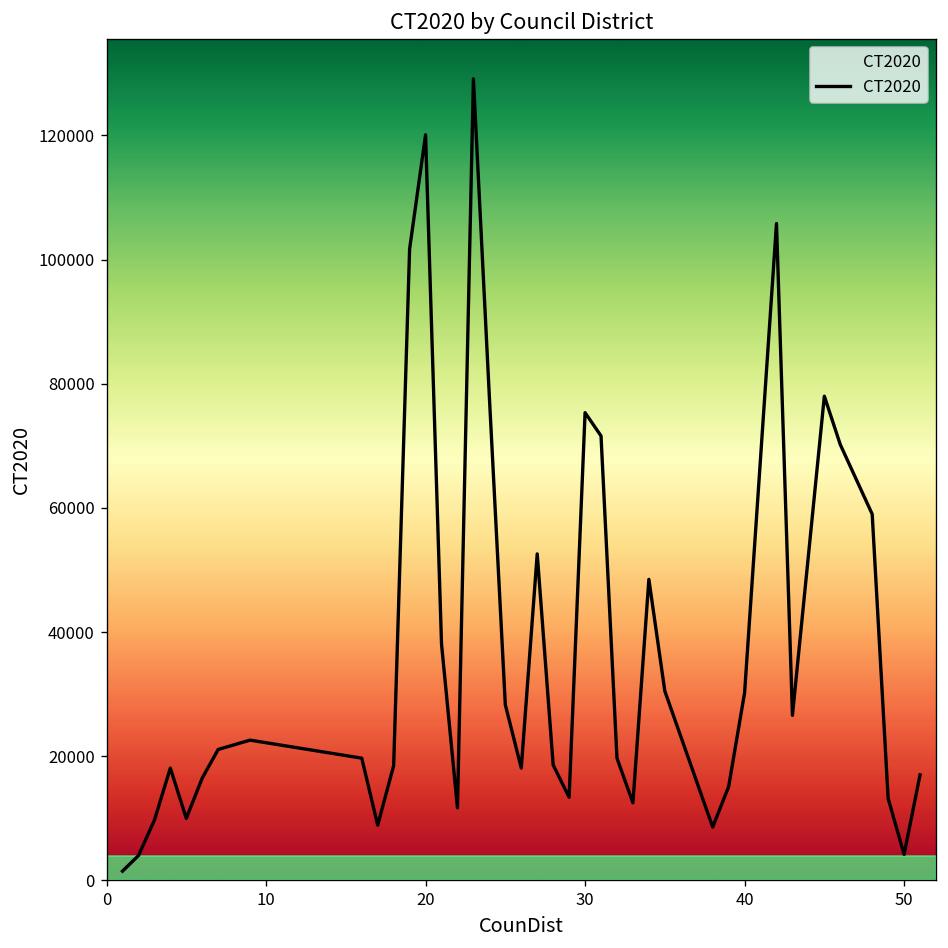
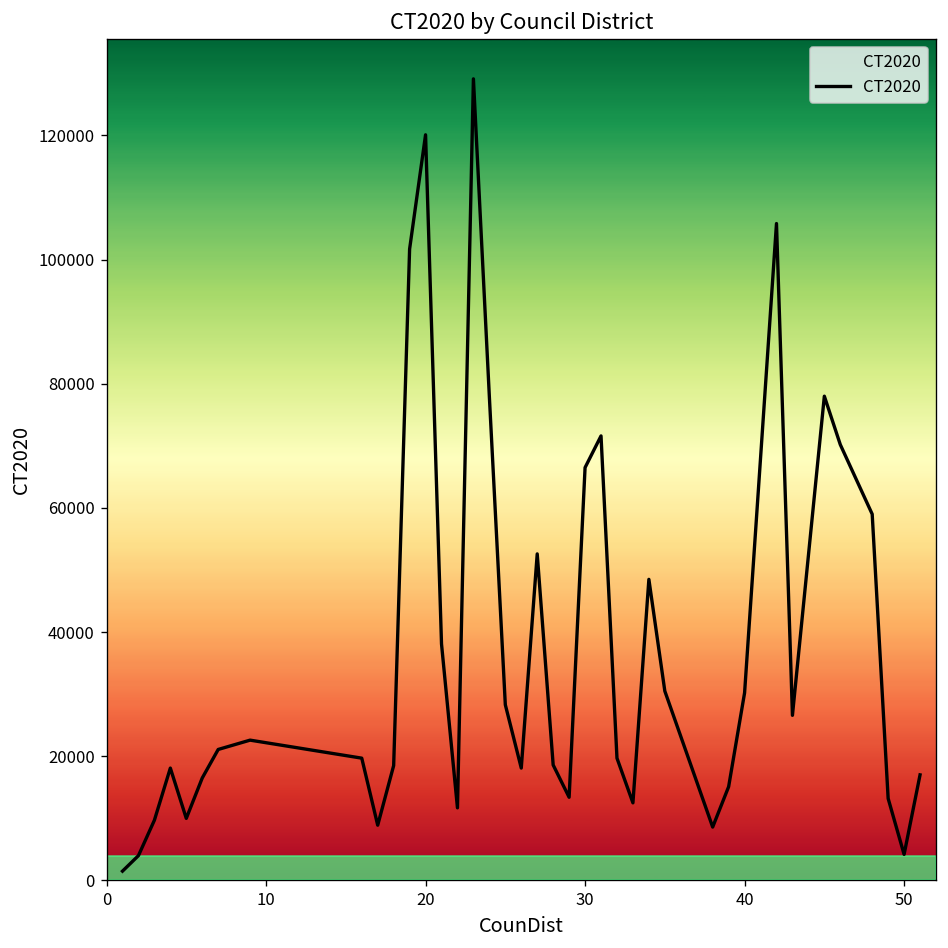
  {
    "20": 120000,
-   "30": 75000,
+   "30": 67000,
    "40": 30000,
    "50": 4000
  }
